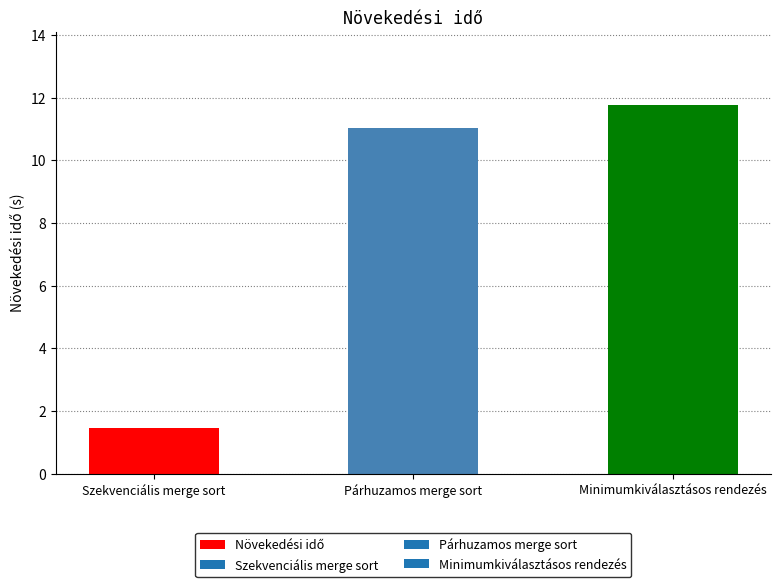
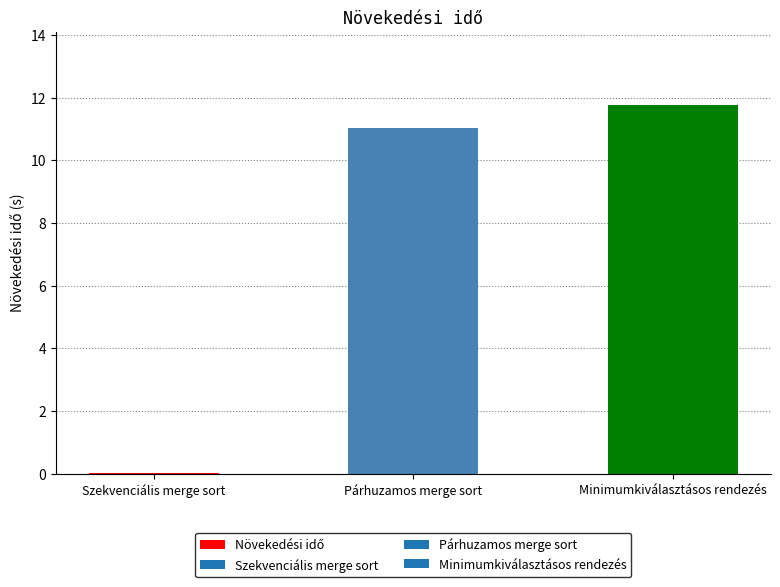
  {
-   "Szekvenciális merge sort": 1.5,
+   "Szekvenciális merge sort": 0.0,
    "Párhuzamos merge sort": 11.0,
    "Minimumkiválasztásos rendezés": 11.8
  }
